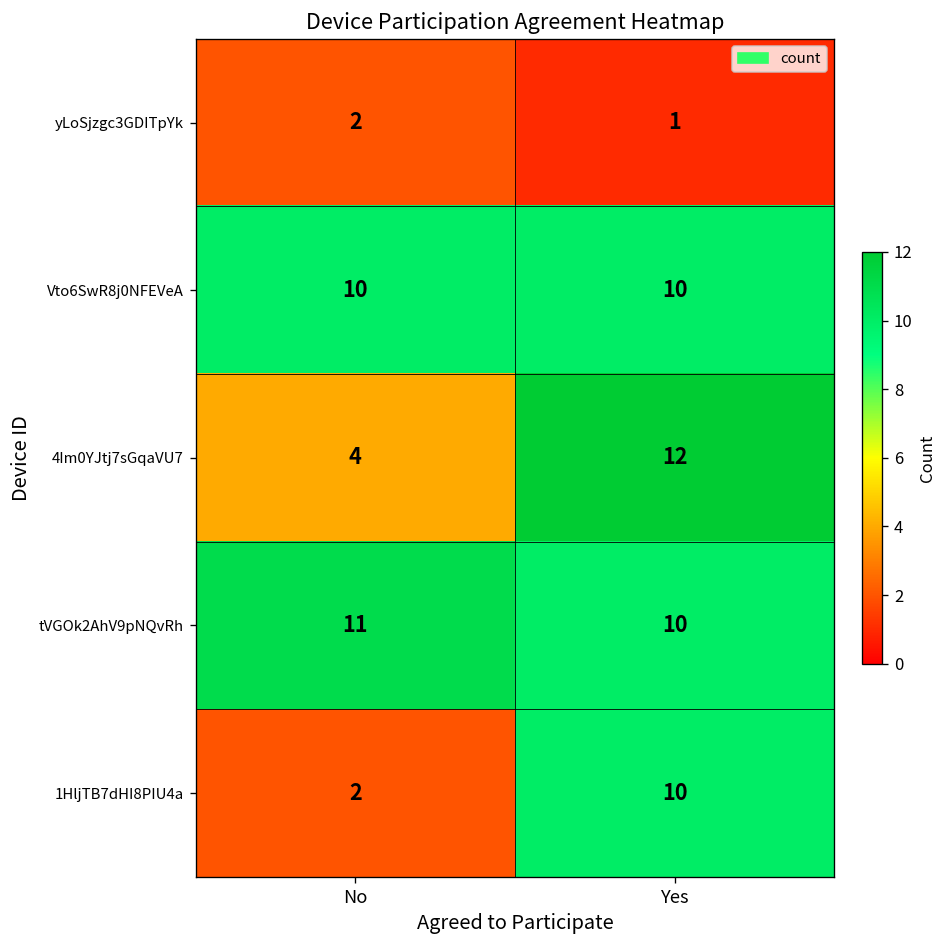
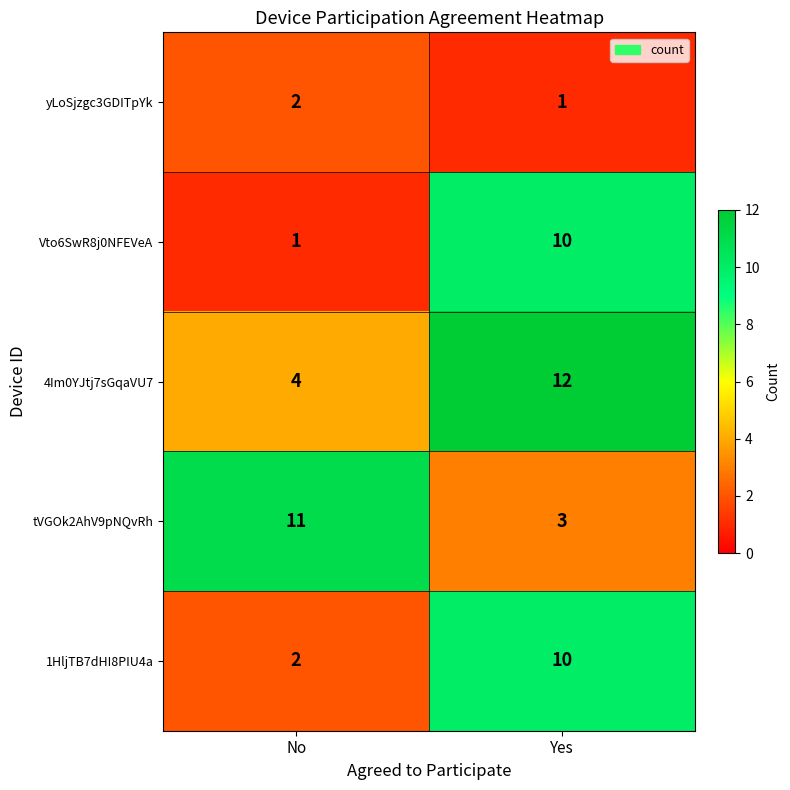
  {
    "yLoSjzgc3GDITpYk": {
      "No": 2,
      "Yes": 1
    },
    "Vto6SwR8j0NFEVeA": {
-     "No": 10,
+     "No": 1,
      "Yes": 10
    },
    "4Im0YJtj7sGqaVU7": {
      "No": 4,
      "Yes": 12
    },
    "tVGOk2AhV9pNQvRh": {
      "No": 11,
-     "Yes": 10
+     "Yes": 3
    },
    "1HljTB7dHI8PIU4a": {
      "No": 2,
      "Yes": 10
    }
  }
